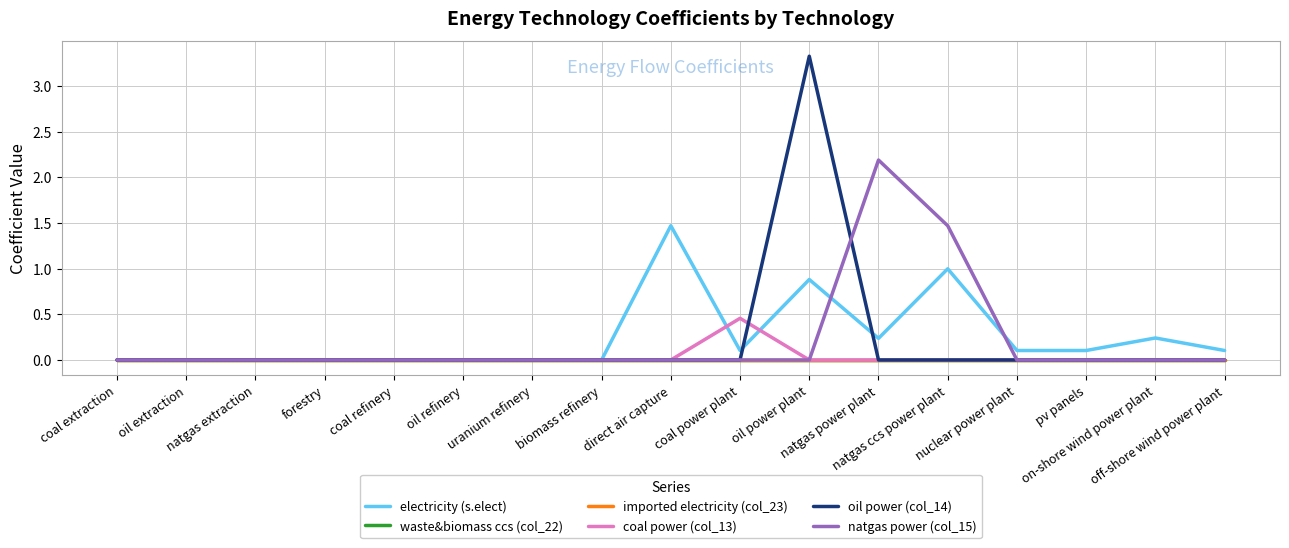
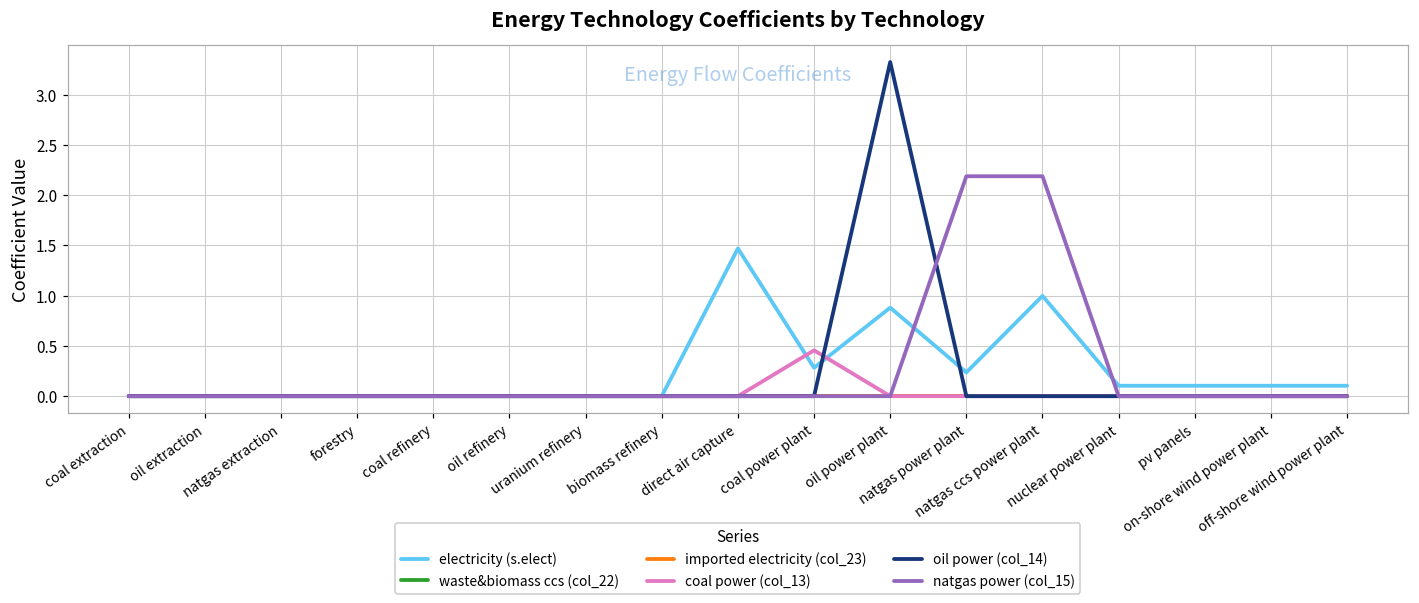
  {
    "electricity (s.elect)": {
      "direct air capture": 1.5,
-     "coal power plant": 0.1,
+     "coal power plant": 0.3,
      "oil power plant": 0.9,
      "natgas power plant": 0.2,
      "natgas ccs power plant": 1.0,
      "nuclear power plant": 0.1,
      "pv panels": 0.1,
-     "on-shore wind power plant": 0.2,
+     "on-shore wind power plant": 0.1,
      "off-shore wind power plant": 0.1
    },
    "coal power (col_13)": {
      "coal power plant": 0.5
    },
    "oil power (col_14)": {
      "oil power plant": 3.3
    },
    "natgas power (col_15)": {
      "natgas power plant": 2.2,
-     "natgas ccs power plant": 1.5
+     "natgas ccs power plant": 2.2
    }
  }
